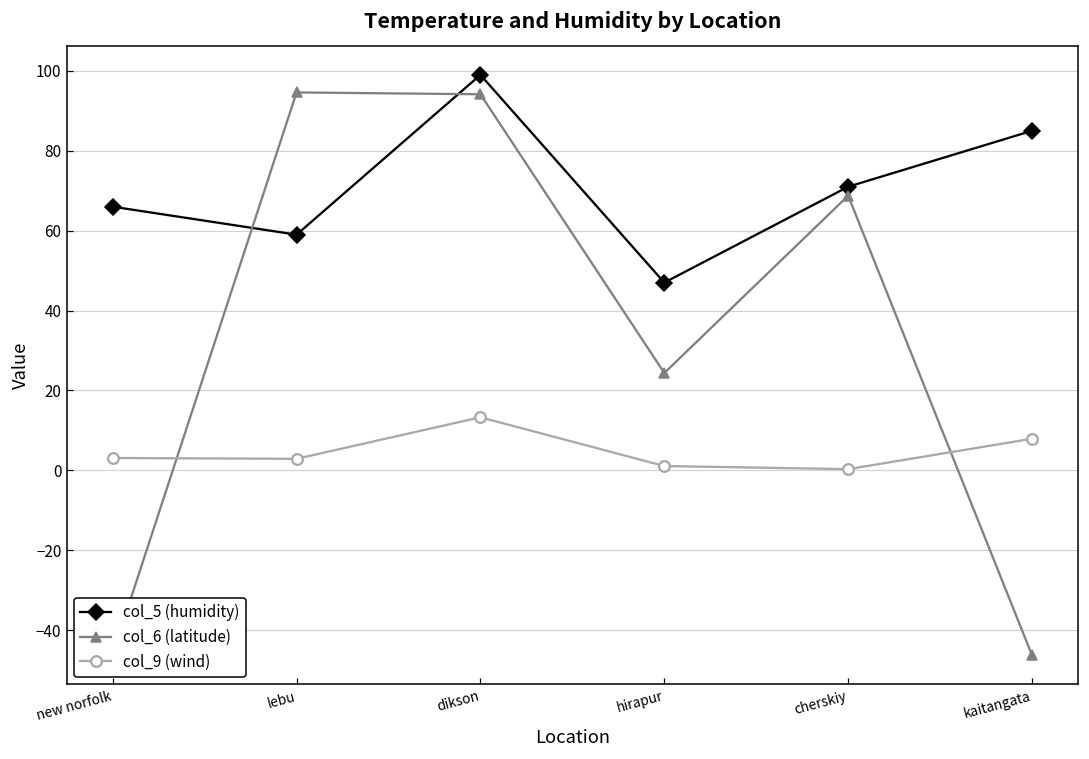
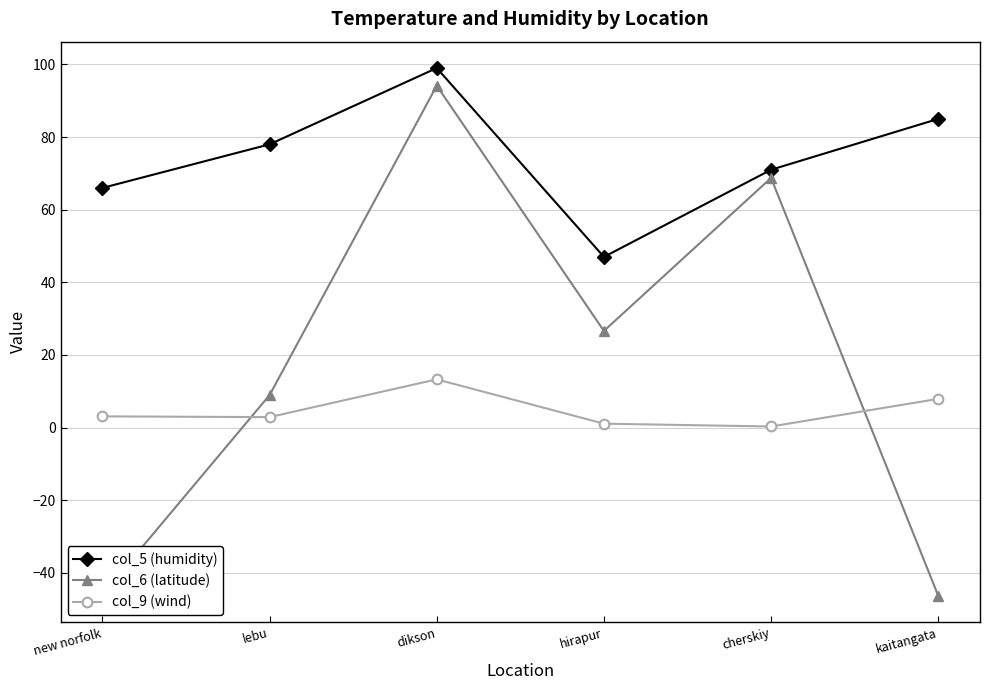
  {
    "col_5 (humidity)": {
      "new norfolk": 66,
-     "lebu": 59,
+     "lebu": 78,
      "dikson": 99,
      "hirapur": 47,
      "cherskiy": 71,
      "kaitangata": 85
    },
    "col_6 (latitude)": {
-     "lebu": 95,
+     "lebu": 9,
      "dikson": 94,
-     "hirapur": 24,
+     "hirapur": 27,
      "cherskiy": 69,
      "kaitangata": -46
    },
    "col_9 (wind)": {
      "new norfolk": 3,
      "lebu": 3,
      "dikson": 13,
      "hirapur": 1,
      "cherskiy": 0,
      "kaitangata": 8
    }
  }
